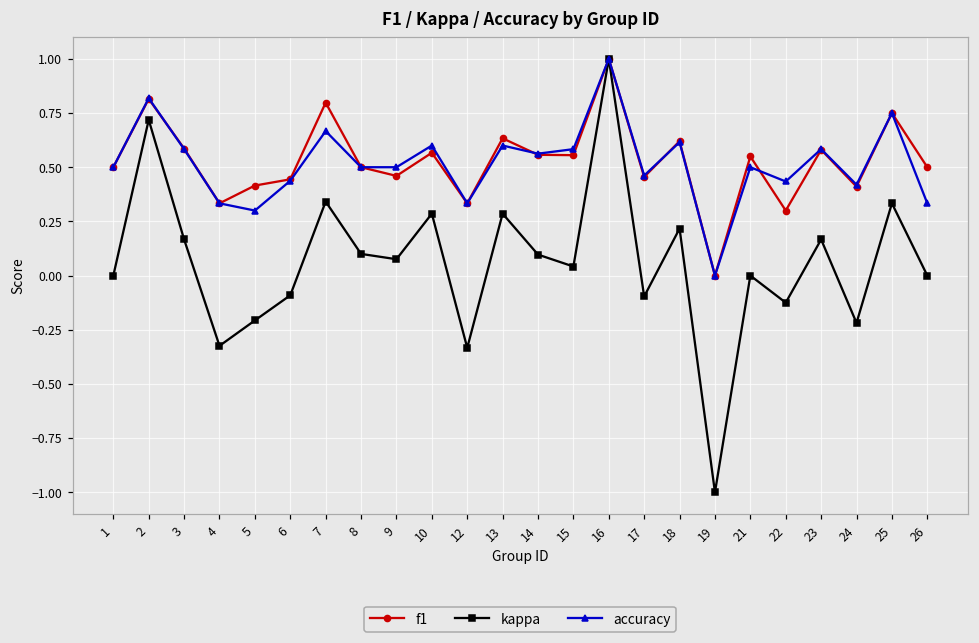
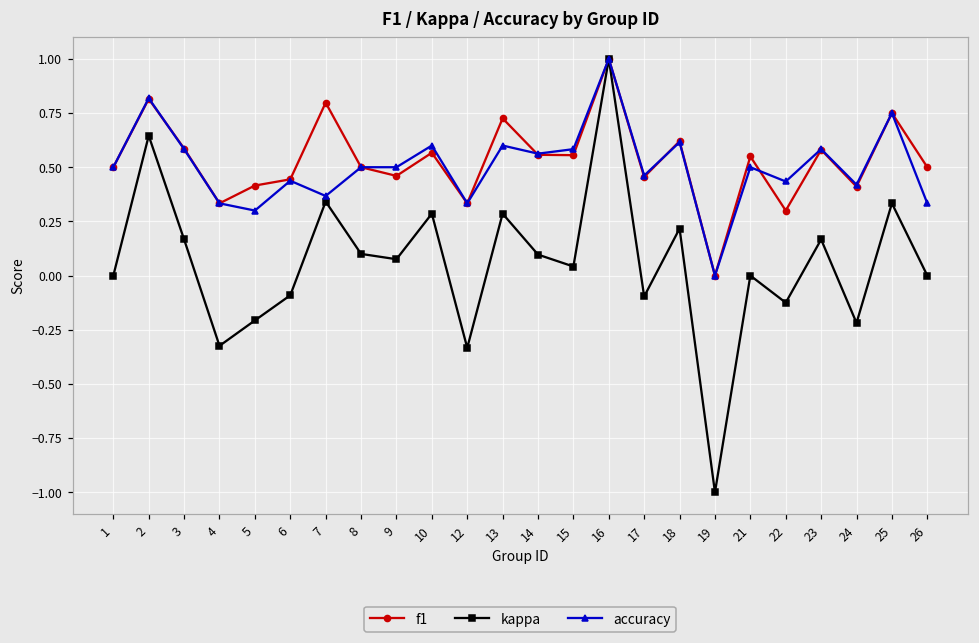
  {
    "f1": {
      "5": 0.42,
      "7": 0.80,
      "9": 0.46,
      "10": 0.57,
-     "13": 0.63,
+     "13": 0.73,
      "15": 0.56,
      "21": 0.55,
      "22": 0.30,
      "26": 0.50
    },
    "kappa": {
      "1": 0.00,
-     "2": 0.72,
+     "2": 0.65,
      "3": 0.17,
      "4": -0.32,
      "5": -0.21,
      "6": -0.09,
      "7": 0.34,
      "8": 0.10,
      "9": 0.08,
      "10": 0.29,
      "12": -0.33,
      "13": 0.29,
      "14": 0.10,
      "15": 0.04,
      "17": -0.10,
      "18": 0.22,
      "19": -1.00,
      "21": 0.00,
      "22": -0.12,
      "23": 0.17,
      "24": -0.22,
      "25": 0.33,
      "26": 0.00
    },
    "accuracy": {
      "5": 0.30,
-     "7": 0.67,
+     "7": 0.37,
      "9": 0.50,
      "10": 0.60,
      "13": 0.60,
      "15": 0.58,
      "21": 0.50,
      "22": 0.43,
      "26": 0.33
    }
  }
